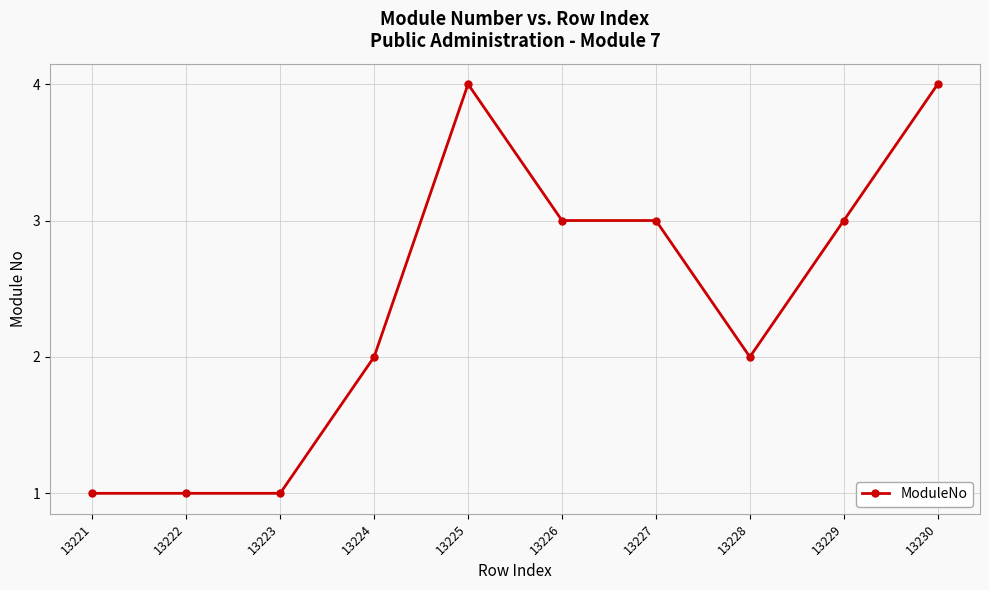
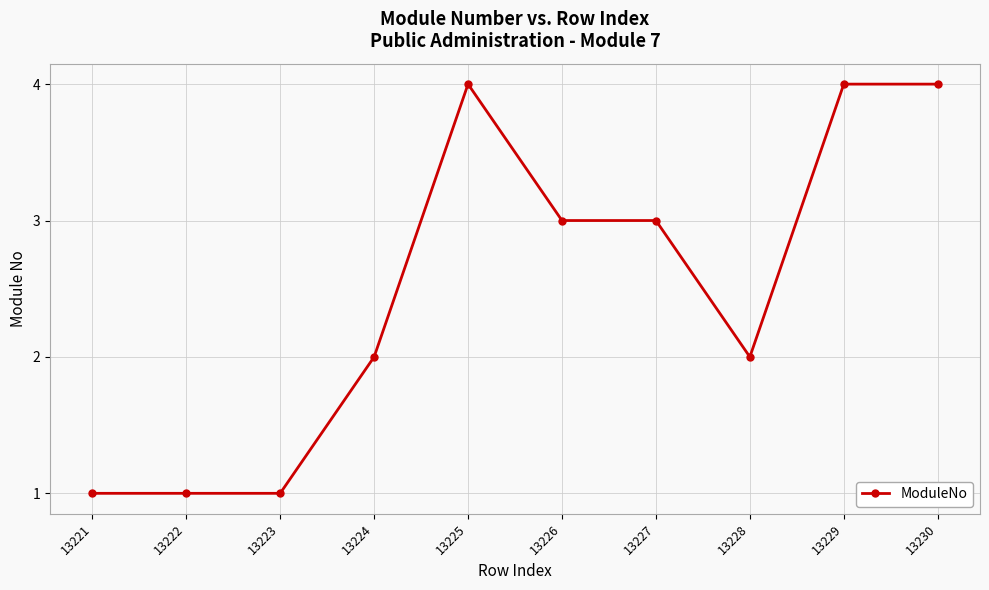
  {
    "13221": 1,
    "13222": 1,
    "13223": 1,
    "13224": 2,
    "13225": 4,
    "13226": 3,
    "13227": 3,
    "13228": 2,
-   "13229": 3,
+   "13229": 4,
    "13230": 4
  }
